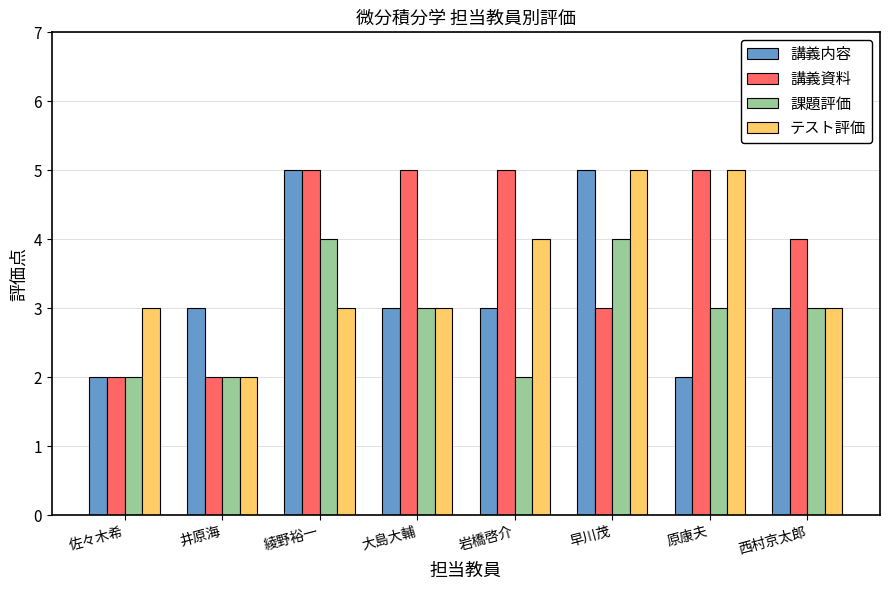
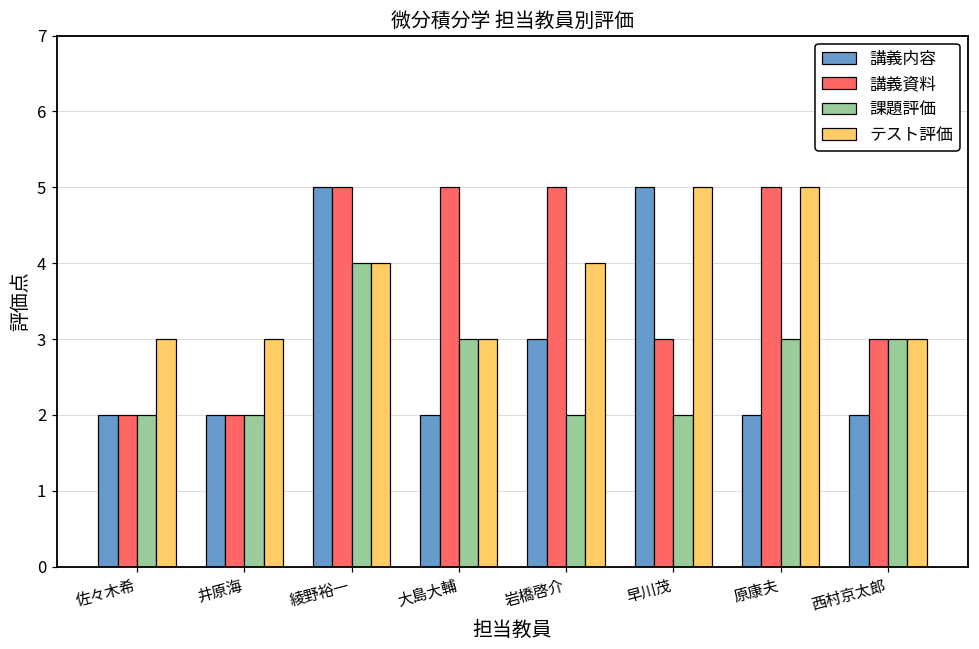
  {
    "講義内容": {
      "佐々木希": 2,
-     "井原海": 3,
+     "井原海": 2,
      "綾野裕一": 5,
-     "大島大輔": 3,
+     "大島大輔": 2,
      "岩橋啓介": 3,
      "早川茂": 5,
      "原康夫": 2,
-     "西村京太郎": 3
+     "西村京太郎": 2
    },
    "講義資料": {
      "佐々木希": 2,
      "井原海": 2,
      "綾野裕一": 5,
      "大島大輔": 5,
      "岩橋啓介": 5,
      "早川茂": 3,
      "原康夫": 5,
-     "西村京太郎": 4
+     "西村京太郎": 3
    },
    "課題評価": {
      "佐々木希": 2,
      "井原海": 2,
      "綾野裕一": 4,
      "大島大輔": 3,
      "岩橋啓介": 2,
-     "早川茂": 4,
+     "早川茂": 2,
      "原康夫": 3,
      "西村京太郎": 3
    },
    "テスト評価": {
      "佐々木希": 3,
-     "井原海": 2,
-     "綾野裕一": 3,
+     "井原海": 3,
+     "綾野裕一": 4,
      "大島大輔": 3,
      "岩橋啓介": 4,
      "早川茂": 5,
      "原康夫": 5,
      "西村京太郎": 3
    }
  }
